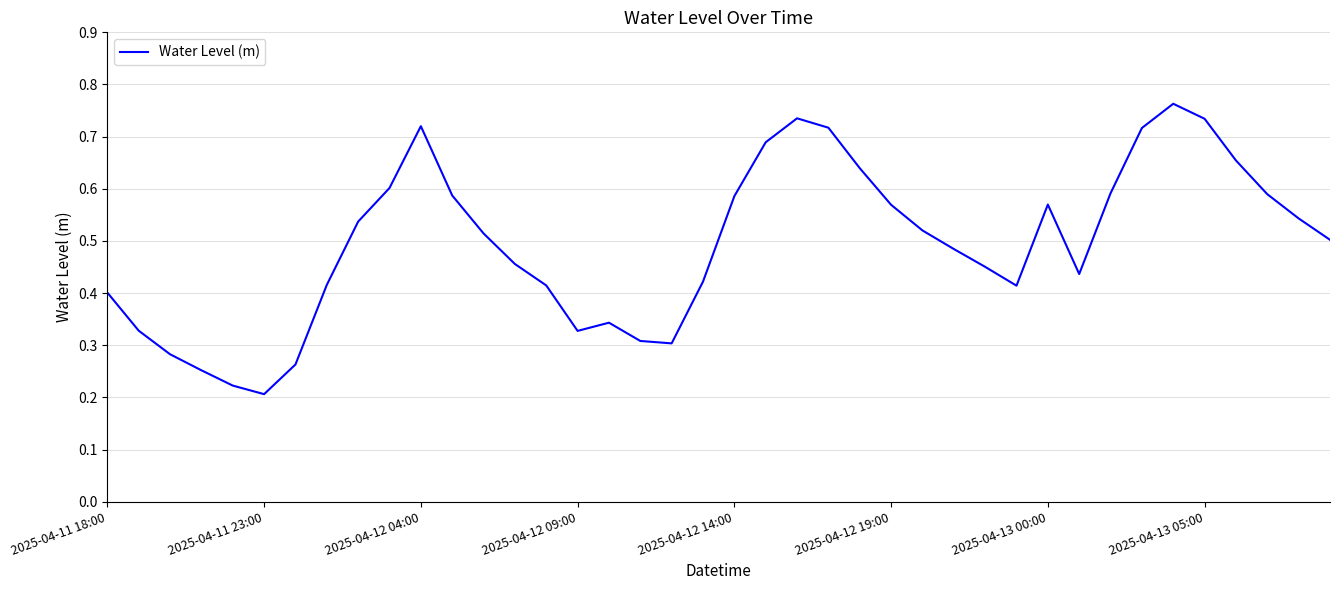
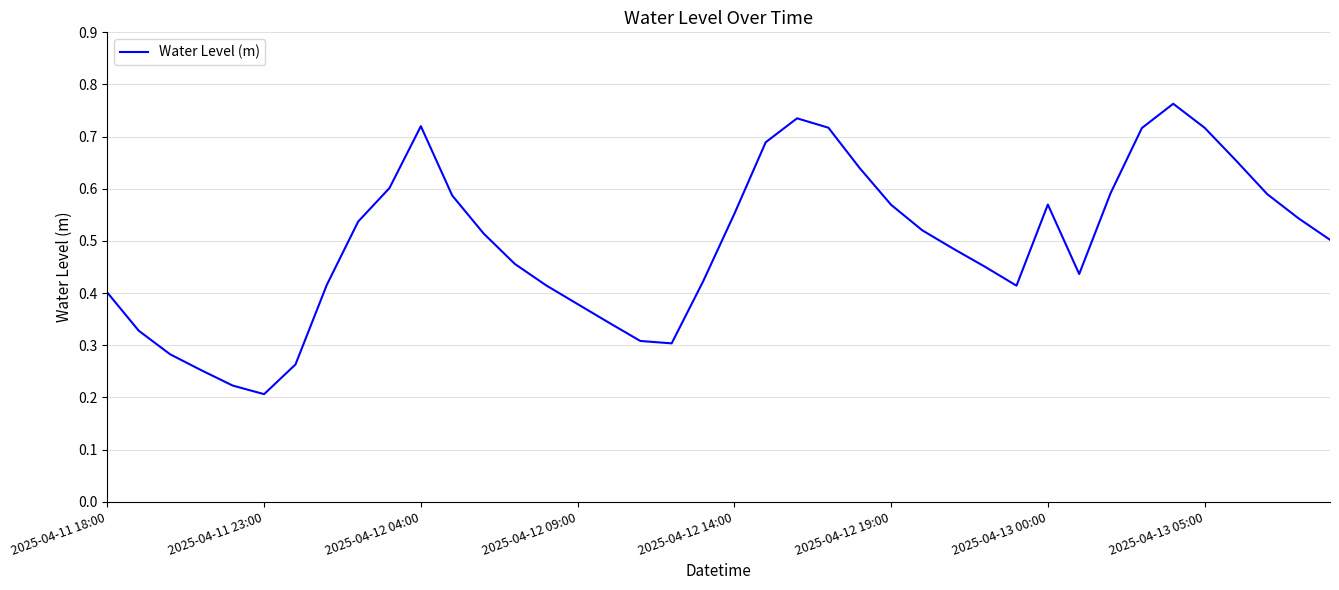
  {
    "2025-04-11 18:00": 0.40,
    "2025-04-11 23:00": 0.21,
    "2025-04-12 04:00": 0.72,
-   "2025-04-12 09:00": 0.33,
-   "2025-04-12 14:00": 0.59,
+   "2025-04-12 09:00": 0.38,
+   "2025-04-12 14:00": 0.55,
    "2025-04-12 19:00": 0.57,
    "2025-04-13 00:00": 0.57,
-   "2025-04-13 05:00": 0.73
+   "2025-04-13 05:00": 0.72
  }
